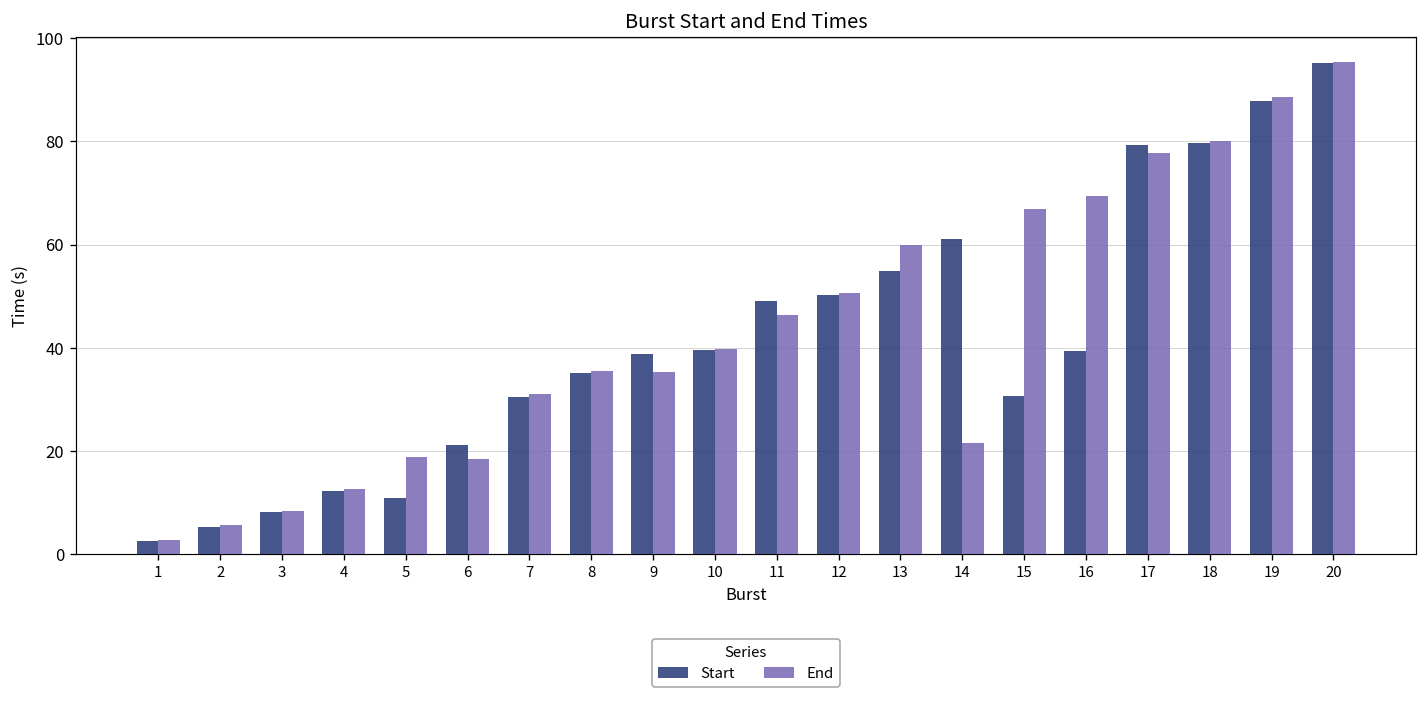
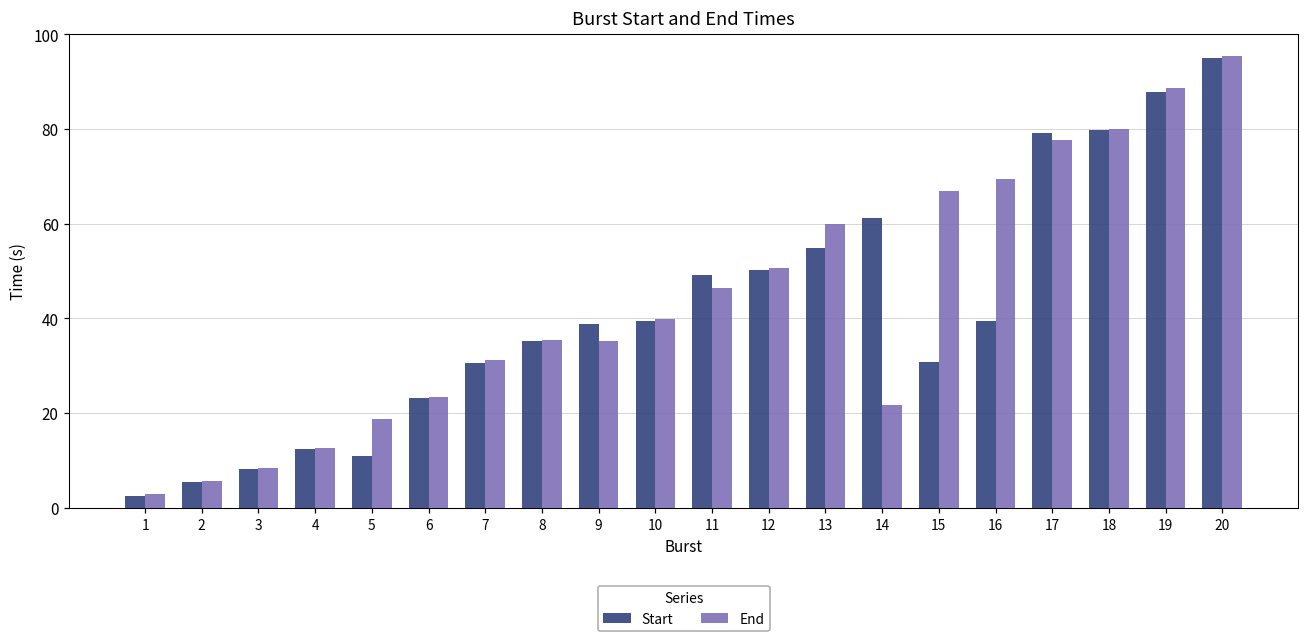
  {
    "Start": {
      "1": 3,
      "2": 5,
      "3": 8,
      "4": 12,
      "5": 11,
-     "6": 21,
+     "6": 23,
      "7": 31,
      "8": 35,
      "9": 39,
      "10": 40,
      "11": 49,
      "12": 50,
      "13": 55,
      "14": 61,
      "15": 31,
      "16": 39,
      "17": 79,
      "18": 80,
      "19": 88,
      "20": 95
    },
    "End": {
      "1": 3,
      "2": 6,
      "3": 8,
      "4": 13,
      "5": 19,
-     "6": 19,
+     "6": 23,
      "7": 31,
      "8": 36,
      "9": 35,
      "10": 40,
      "11": 46,
      "12": 51,
      "13": 60,
      "14": 22,
      "15": 67,
      "16": 70,
      "17": 78,
      "18": 80,
      "19": 89,
      "20": 95
    }
  }
